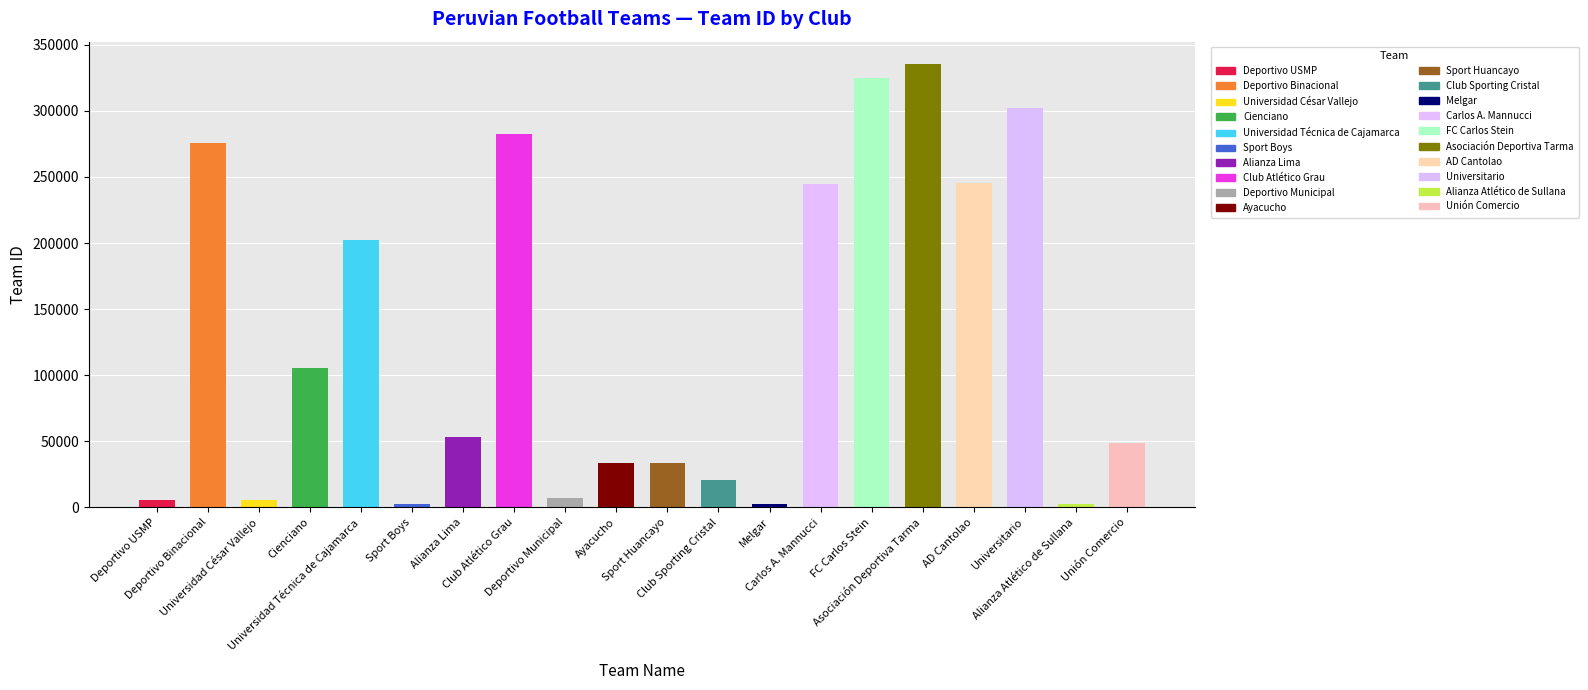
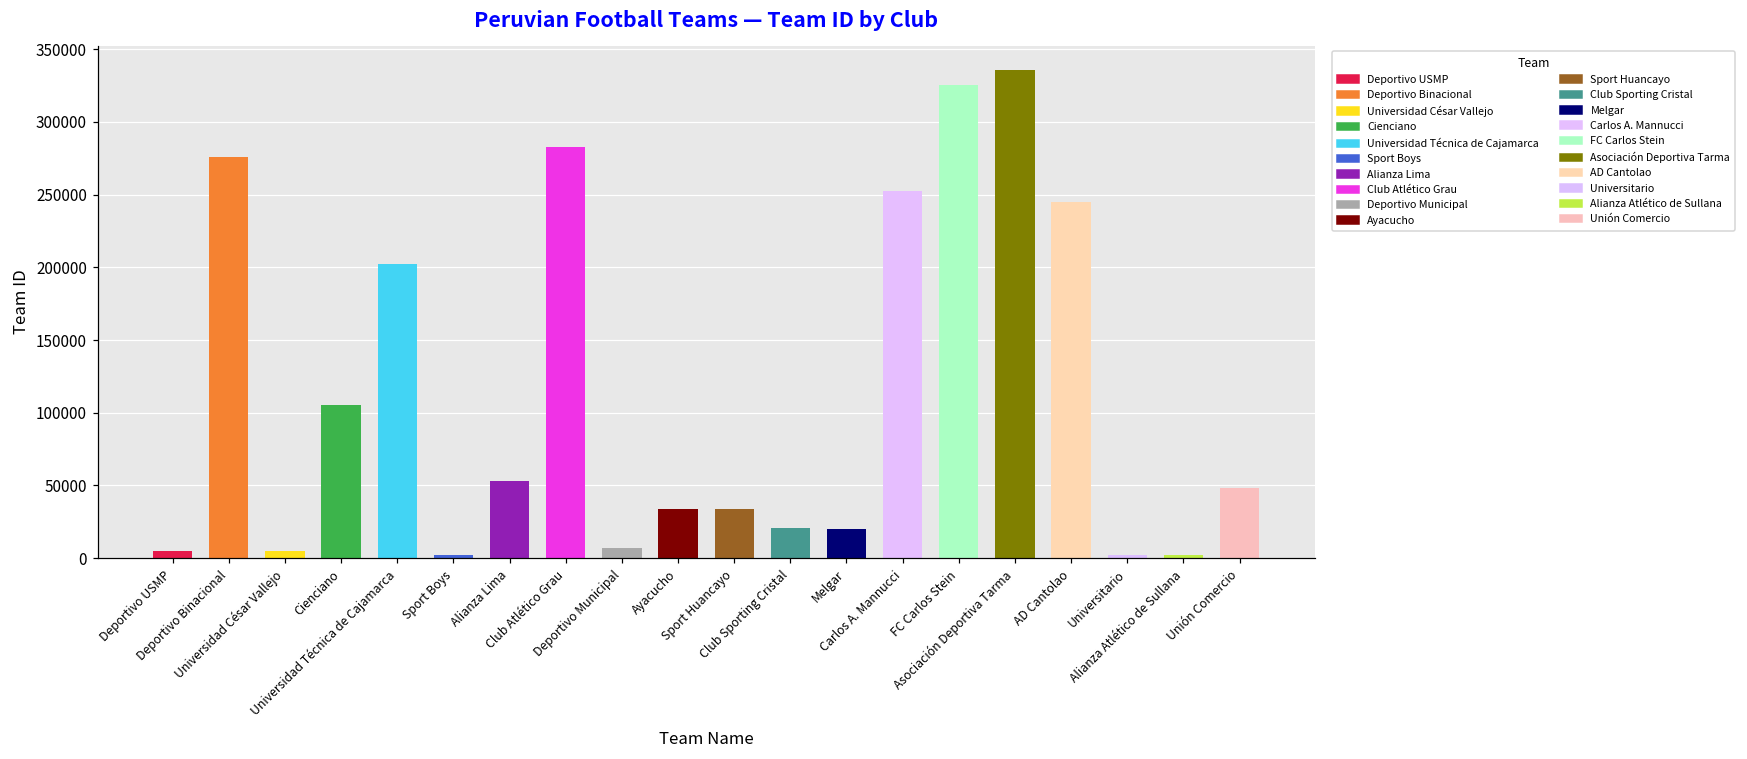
  {
    "Deportivo USMP": 5000,
    "Deportivo Binacional": 276000,
    "Universidad César Vallejo": 5000,
    "Cienciano": 106000,
    "Universidad Técnica de Cajamarca": 202000,
    "Sport Boys": 2000,
    "Alianza Lima": 53000,
    "Club Atlético Grau": 283000,
    "Deportivo Municipal": 7000,
    "Ayacucho": 34000,
    "Sport Huancayo": 34000,
    "Club Sporting Cristal": 21000,
-   "Melgar": 2000,
-   "Carlos A. Mannucci": 244000,
+   "Melgar": 20000,
+   "Carlos A. Mannucci": 252000,
    "FC Carlos Stein": 325000,
    "Asociación Deportiva Tarma": 336000,
    "AD Cantolao": 245000,
-   "Universitario": 302000,
+   "Universitario": 2000,
    "Alianza Atlético de Sullana": 2000,
    "Unión Comercio": 48000
  }
